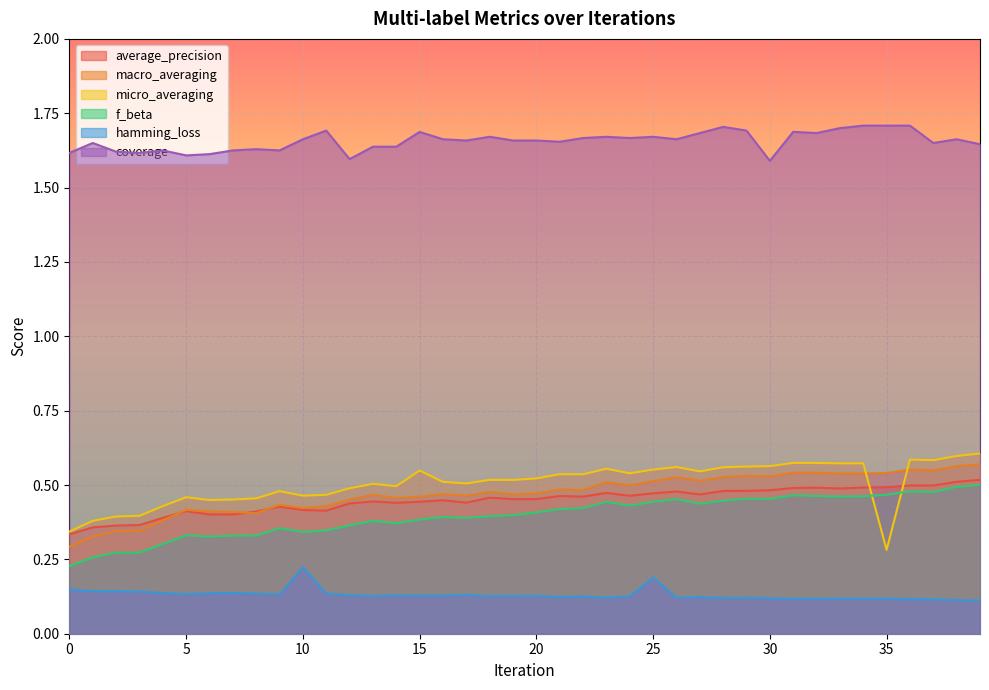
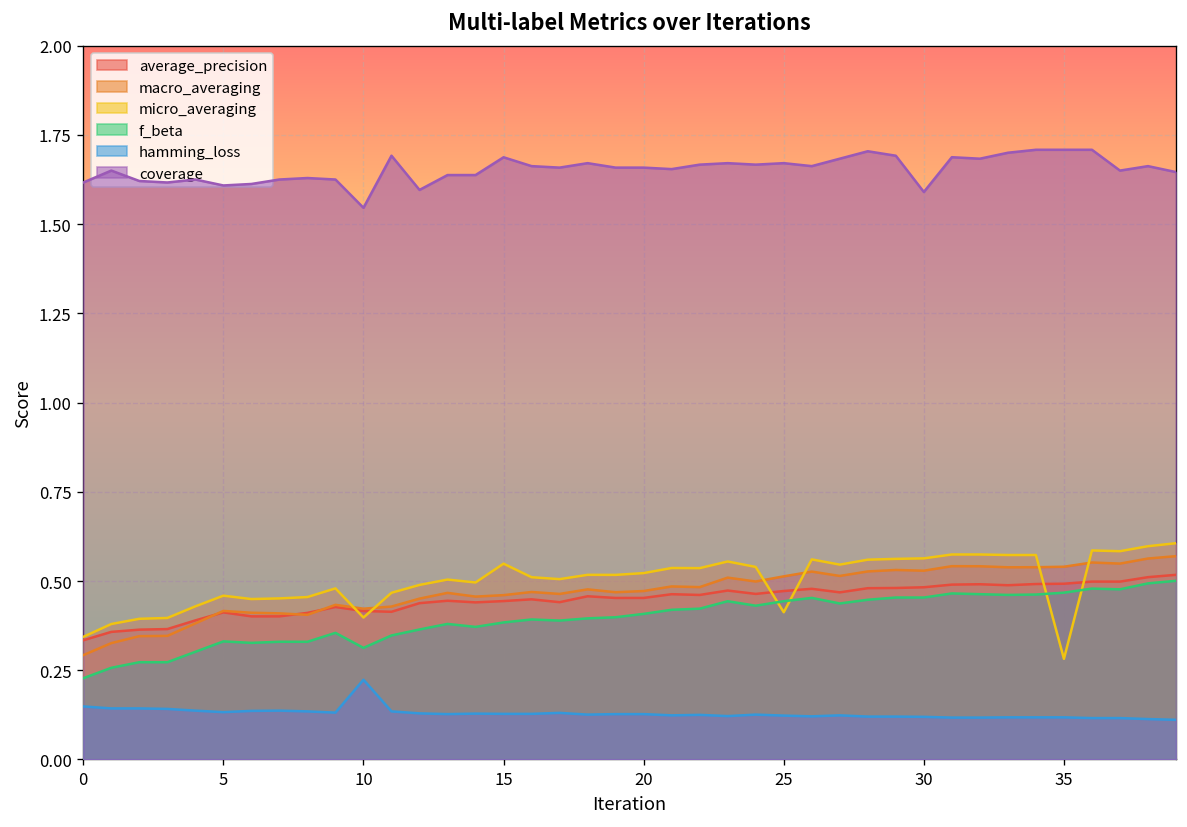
  {
    "micro_averaging": {
      "0": 0.34,
      "5": 0.46,
-     "10": 0.46,
+     "10": 0.40,
      "15": 0.55,
      "20": 0.52,
-     "25": 0.55,
+     "25": 0.41,
      "30": 0.56,
      "35": 0.28
    },
    "f_beta": {
      "0": 0.23,
      "5": 0.33,
-     "10": 0.34,
+     "10": 0.31,
      "15": 0.38,
      "20": 0.41,
      "25": 0.44,
      "30": 0.45,
      "35": 0.47
    },
    "hamming_loss": {
      "0": 0.15,
      "5": 0.13,
      "10": 0.22,
      "15": 0.13,
      "20": 0.13,
-     "25": 0.19,
+     "25": 0.12,
      "30": 0.12,
      "35": 0.12
    },
    "coverage": {
      "0": 1.62,
-     "10": 1.66,
+     "10": 1.55,
      "15": 1.69,
      "20": 1.66,
      "25": 1.67,
      "30": 1.59,
      "35": 1.71
    }
  }
